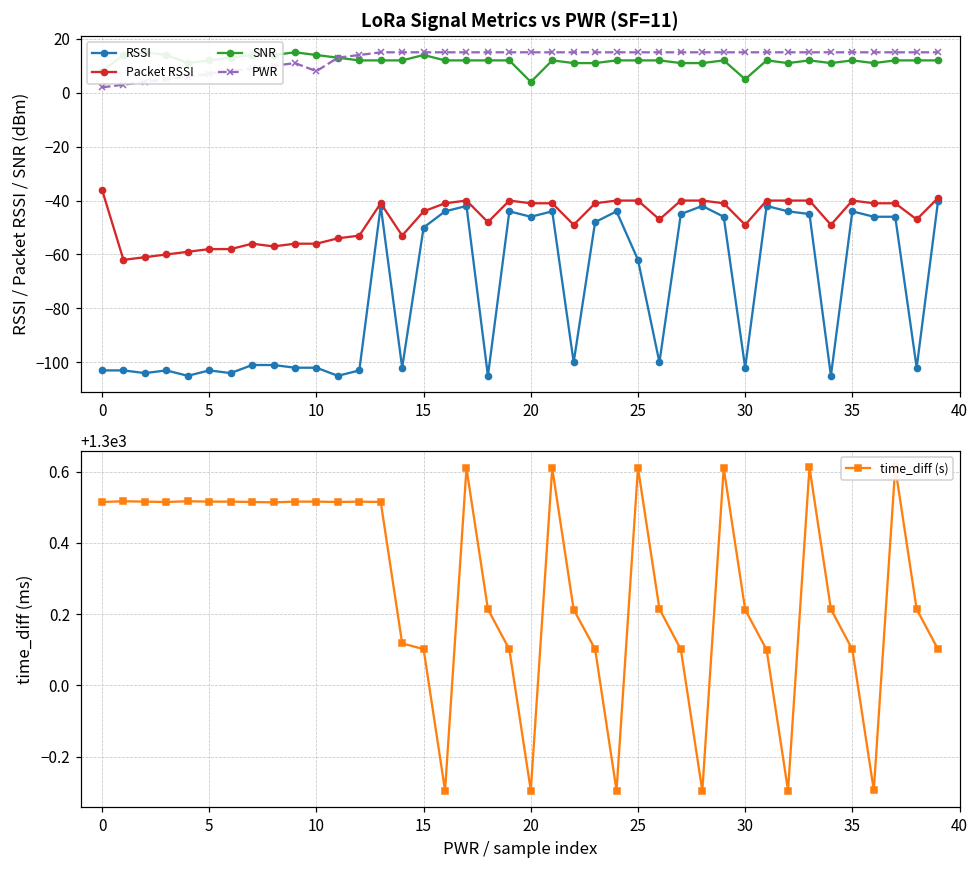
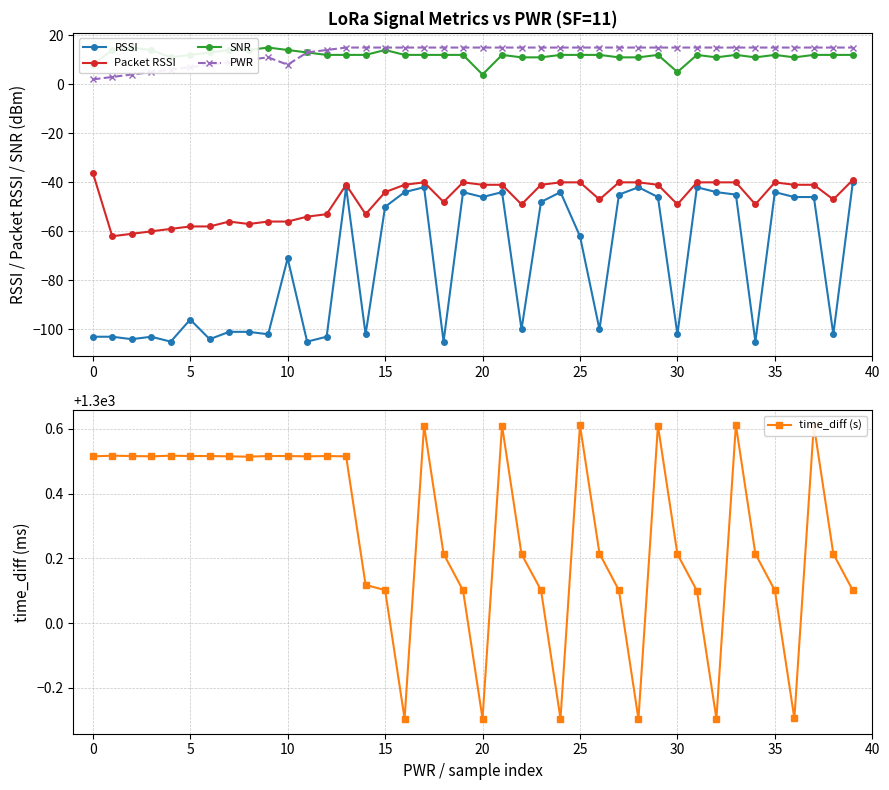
  {
    "LoRa Signal Metrics vs PWR (SF=11)": {
      "RSSI": {
        "0": -103,
-       "5": -103,
-       "10": -102,
+       "5": -96,
+       "10": -71,
        "15": -50,
        "20": -46,
        "25": -62,
        "30": -102,
        "35": -44
      },
      "Packet RSSI": {
        "0": -36,
        "5": -58,
        "10": -56,
        "15": -44,
        "20": -41,
        "25": -40,
        "30": -49,
        "35": -40
      },
      "SNR": {
        "10": 14,
        "20": 4,
        "25": 12,
        "30": 5,
        "35": 12
      },
      "PWR": {
        "0": 2,
        "10": 8,
        "20": 15,
        "25": 15,
        "30": 15,
        "35": 15
      }
    }
  }
